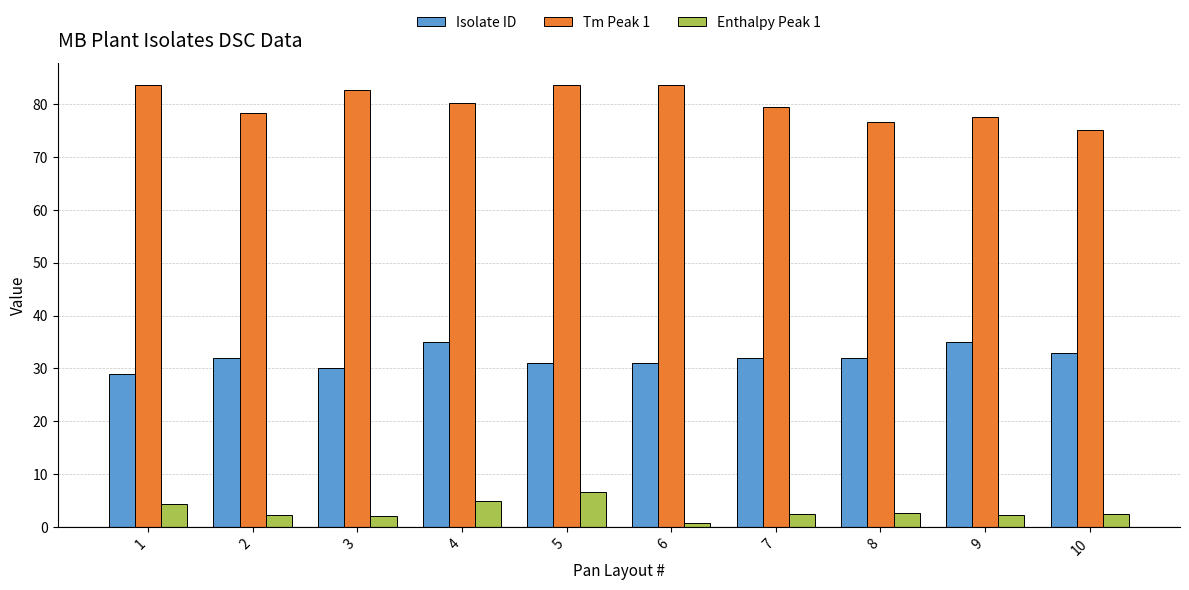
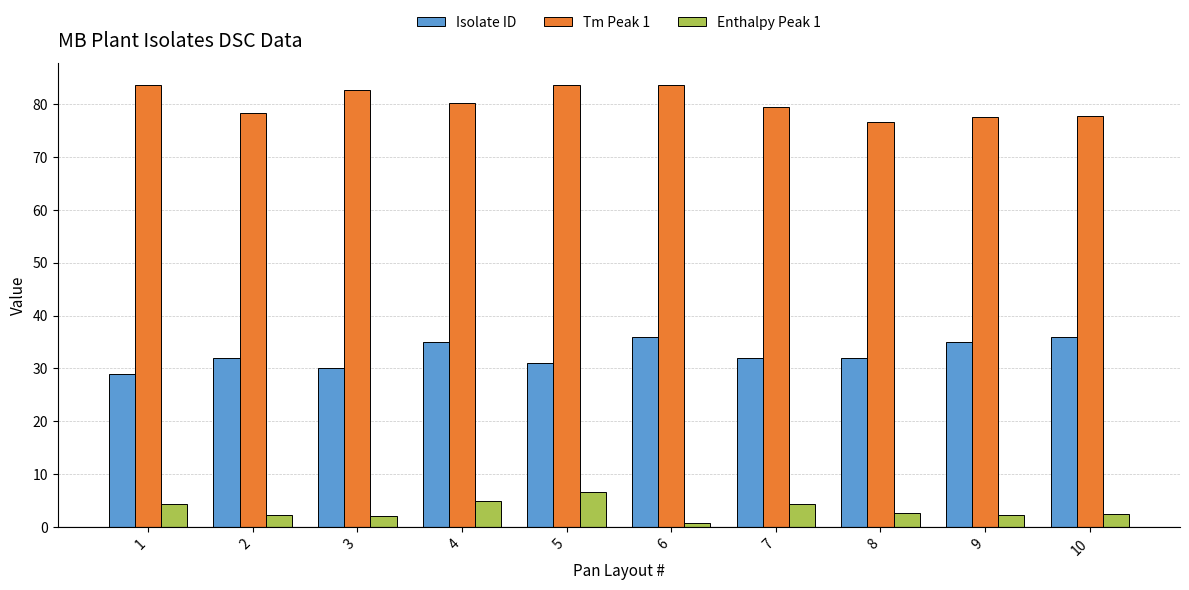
  {
    "Isolate ID": {
      "1": 29,
      "2": 32,
      "3": 30,
      "4": 35,
      "5": 31,
-     "6": 31,
+     "6": 36,
      "7": 32,
      "8": 32,
      "9": 35,
-     "10": 33
+     "10": 36
    },
    "Tm Peak 1": {
      "1": 84,
      "2": 78,
      "3": 83,
      "4": 80,
      "5": 84,
      "6": 84,
      "7": 80,
      "8": 77,
      "9": 78,
-     "10": 75
+     "10": 78
    },
    "Enthalpy Peak 1": {
      "1": 4,
      "2": 2,
      "3": 2,
      "4": 5,
      "5": 7,
      "6": 1,
-     "7": 2,
+     "7": 4,
      "8": 3,
      "9": 2,
      "10": 3
    }
  }
